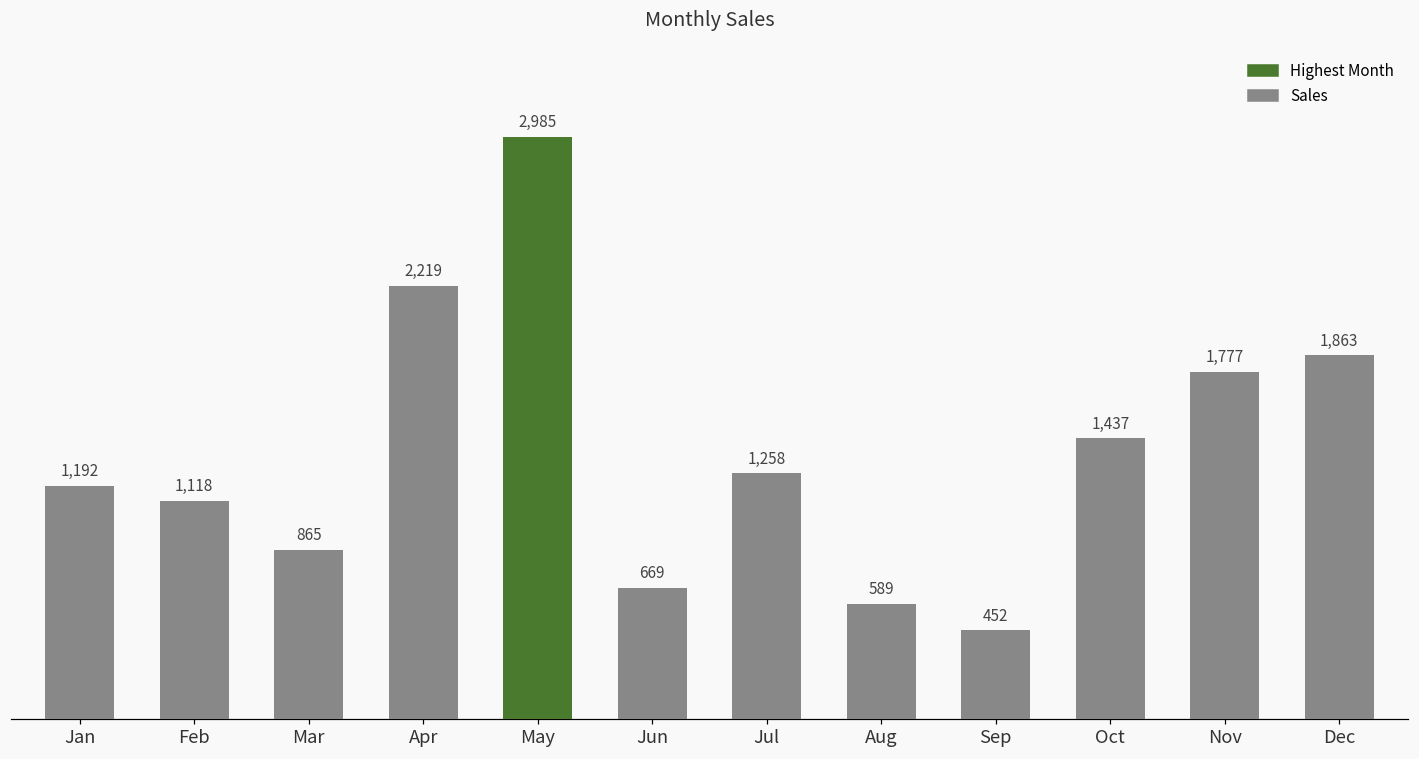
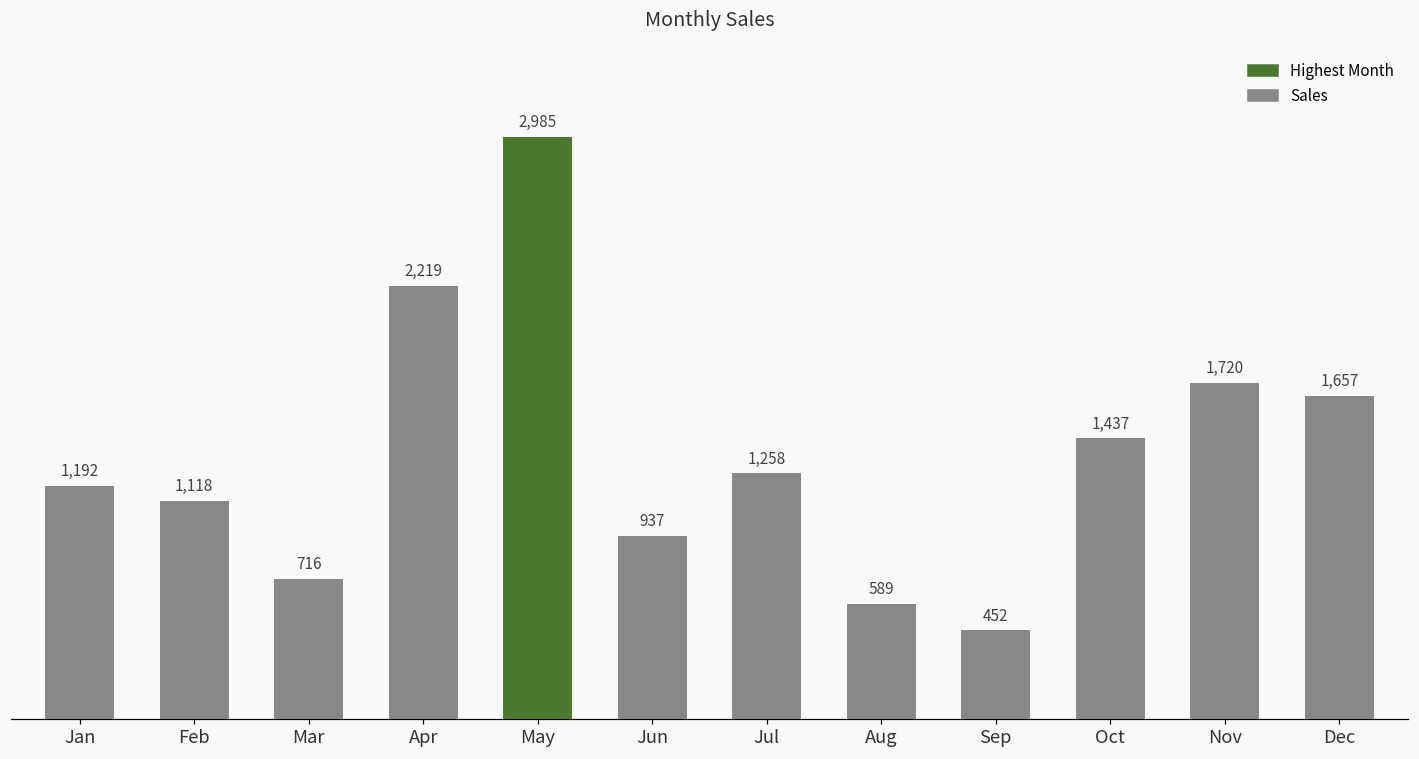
  {
    "Jan": "1,192",
    "Feb": "1,118",
-   "Mar": "865",
+   "Mar": "716",
    "Apr": "2,219",
    "May": "2,985",
-   "Jun": "669",
+   "Jun": "937",
    "Jul": "1,258",
    "Aug": "589",
    "Sep": "452",
    "Oct": "1,437",
-   "Nov": "1,777",
-   "Dec": "1,863"
+   "Nov": "1,720",
+   "Dec": "1,657"
  }
